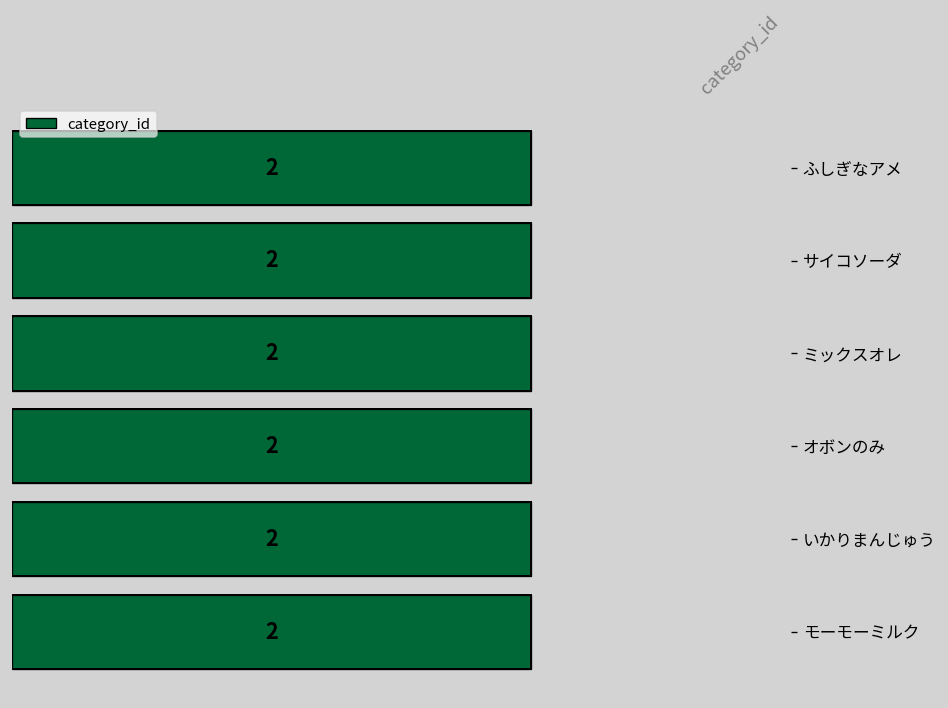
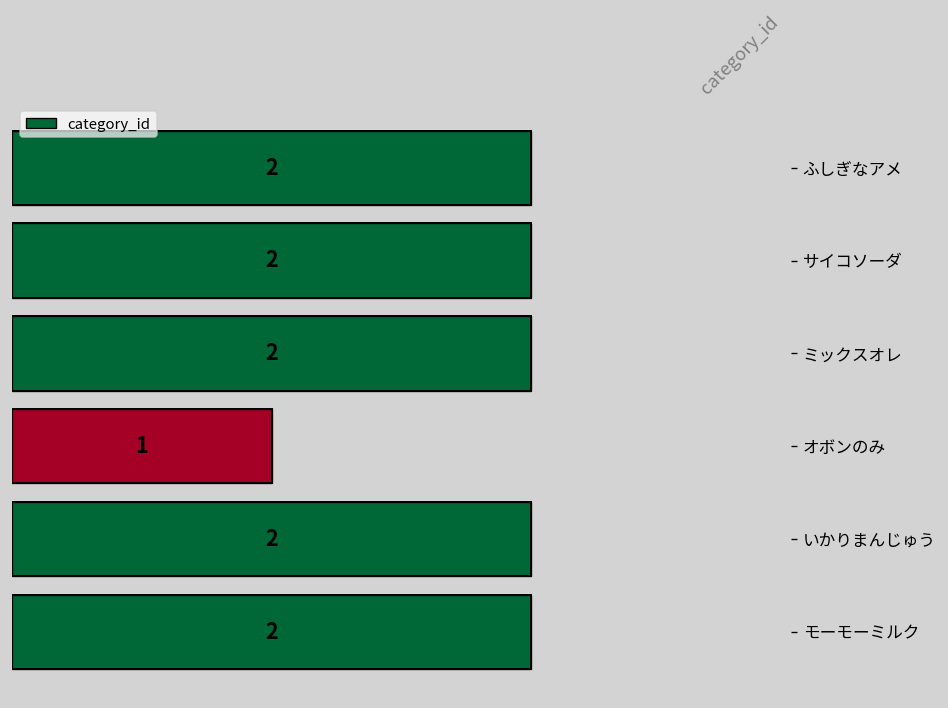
  {
    "ふしぎなアメ": 2,
    "サイコソーダ": 2,
    "ミックスオレ": 2,
-   "オボンのみ": 2,
+   "オボンのみ": 1,
    "いかりまんじゅう": 2,
    "モーモーミルク": 2
  }
